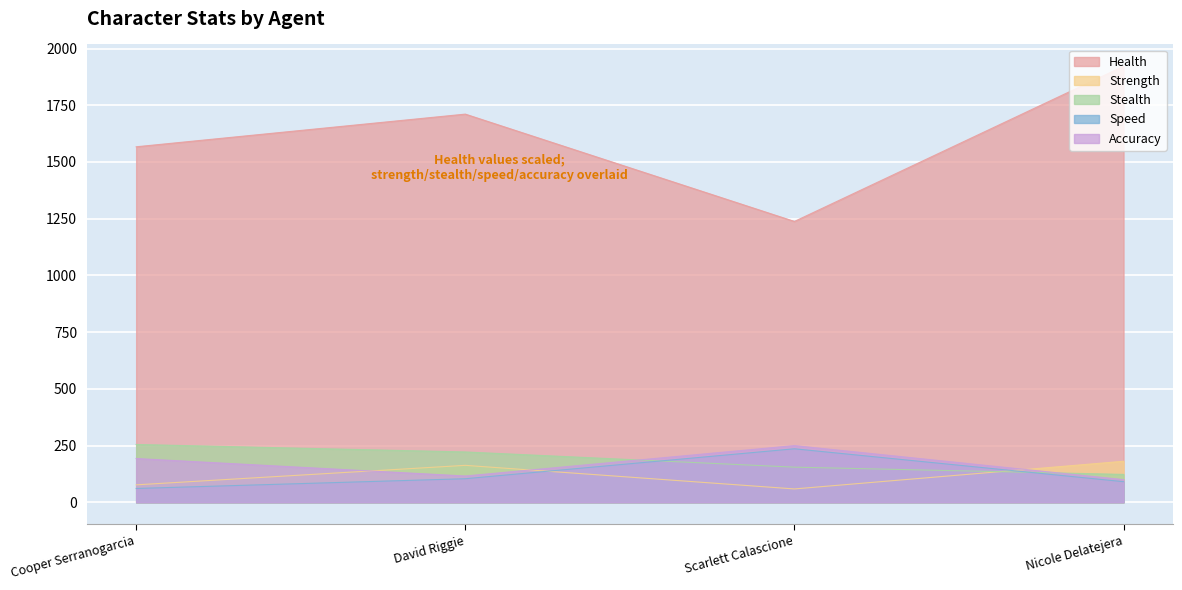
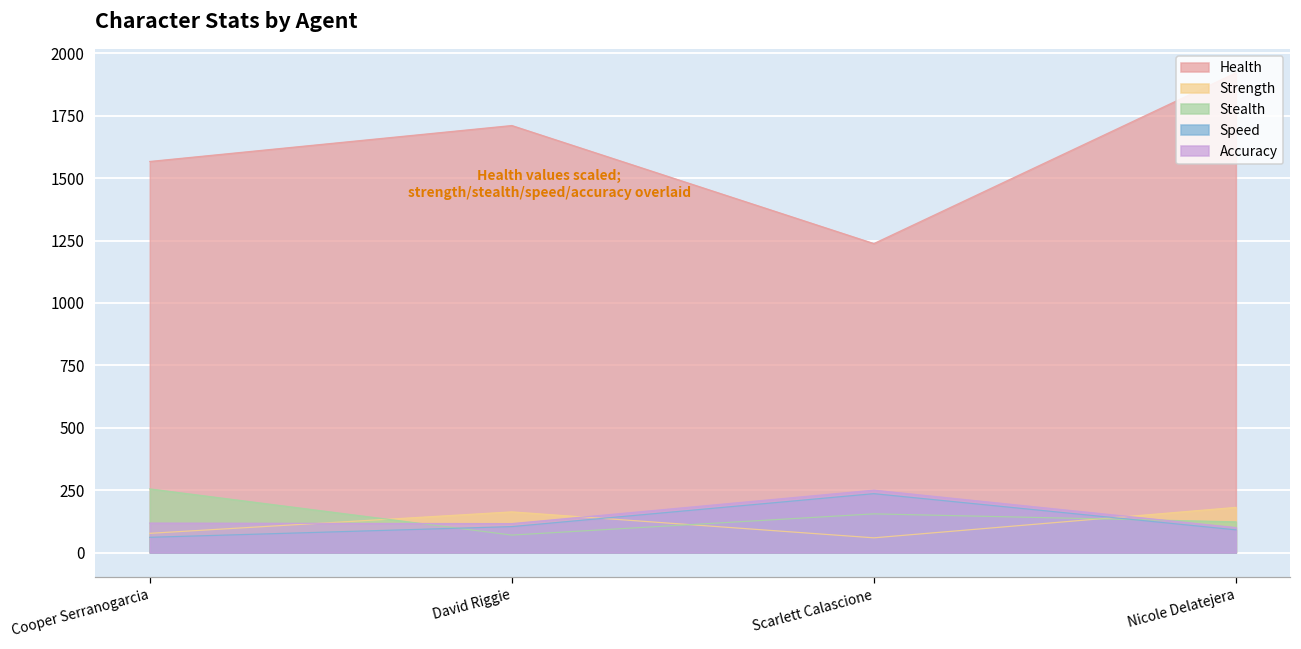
  {
    "Stealth": {
      "Cooper Serranogarcia": 260,
-     "David Riggie": 220,
+     "David Riggie": 70,
      "Scarlett Calascione": 160,
      "Nicole Delatejera": 120
    },
    "Speed": {
      "Cooper Serranogarcia": 60,
      "David Riggie": 100,
      "Scarlett Calascione": 240
    },
    "Accuracy": {
-     "Cooper Serranogarcia": 190,
+     "Cooper Serranogarcia": 120,
      "David Riggie": 120,
      "Scarlett Calascione": 250
    }
  }
